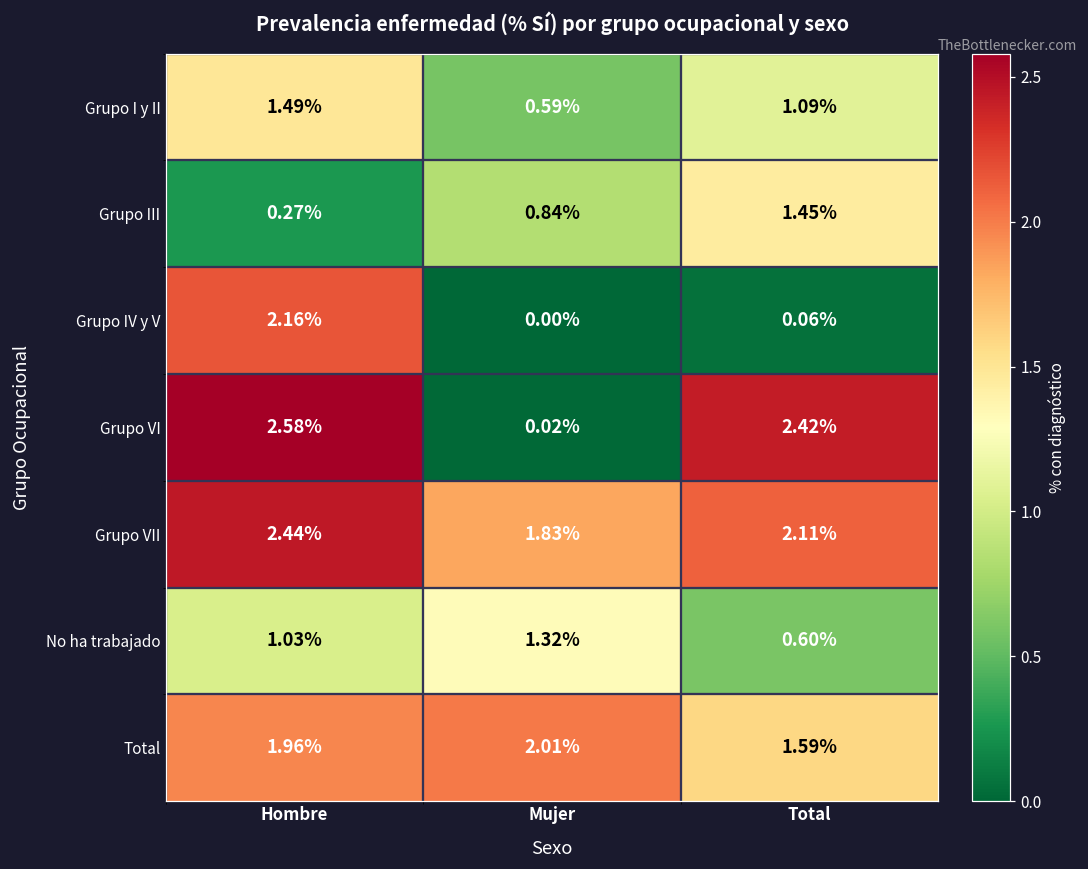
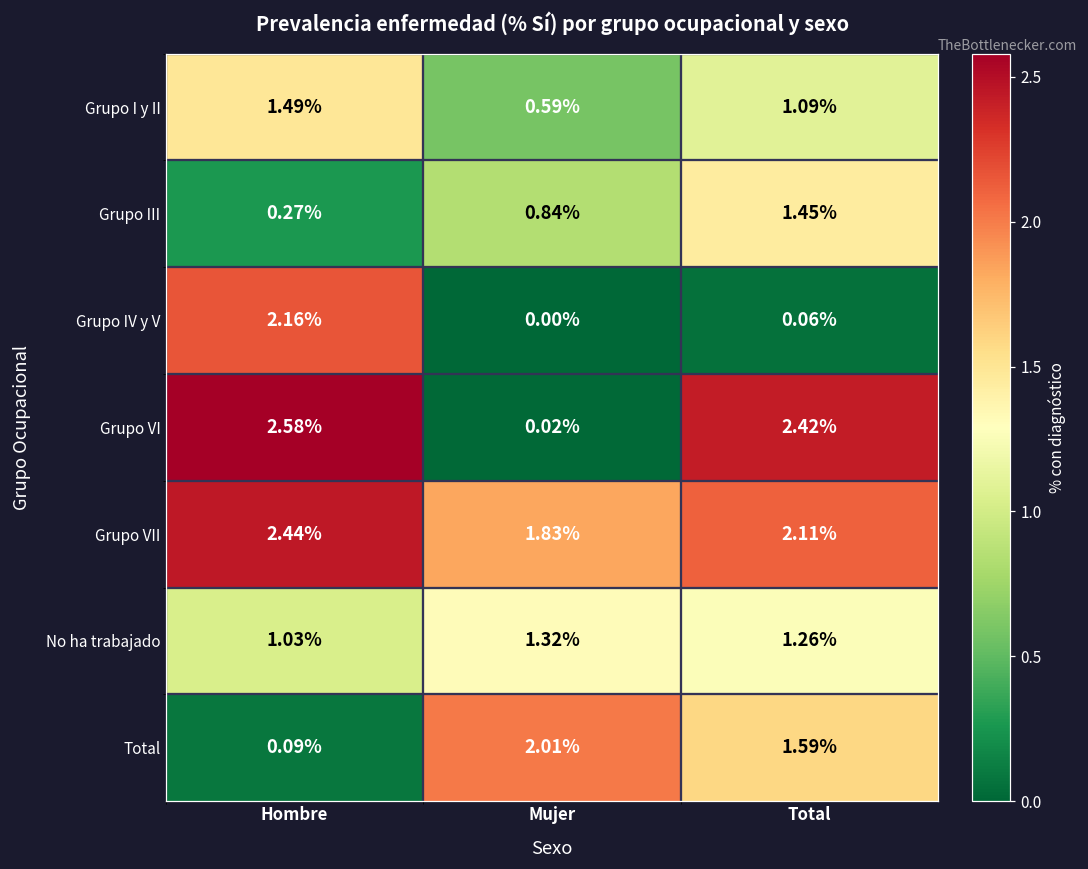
  {
    "Grupo I y II": {
      "Hombre": "1.49%",
      "Mujer": "0.59%",
      "Total": "1.09%"
    },
    "Grupo III": {
      "Hombre": "0.27%",
      "Mujer": "0.84%",
      "Total": "1.45%"
    },
    "Grupo IV y V": {
      "Hombre": "2.16%",
      "Mujer": "0.00%",
      "Total": "0.06%"
    },
    "Grupo VI": {
      "Hombre": "2.58%",
      "Mujer": "0.02%",
      "Total": "2.42%"
    },
    "Grupo VII": {
      "Hombre": "2.44%",
      "Mujer": "1.83%",
      "Total": "2.11%"
    },
    "No ha trabajado": {
      "Hombre": "1.03%",
      "Mujer": "1.32%",
-     "Total": "0.60%"
+     "Total": "1.26%"
    },
    "Total": {
-     "Hombre": "1.96%",
+     "Hombre": "0.09%",
      "Mujer": "2.01%",
      "Total": "1.59%"
    }
  }
